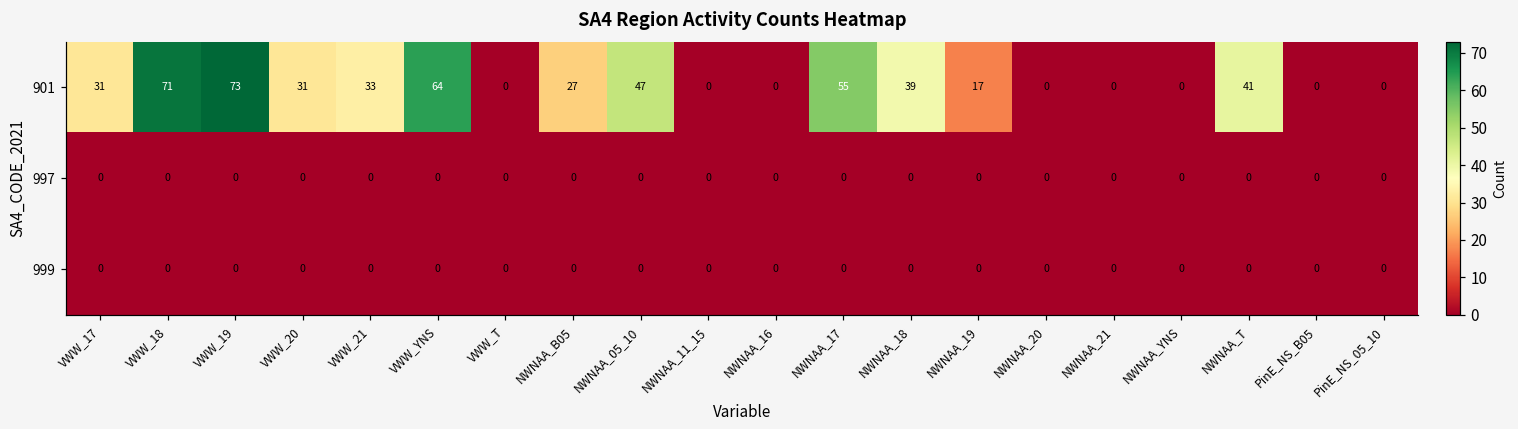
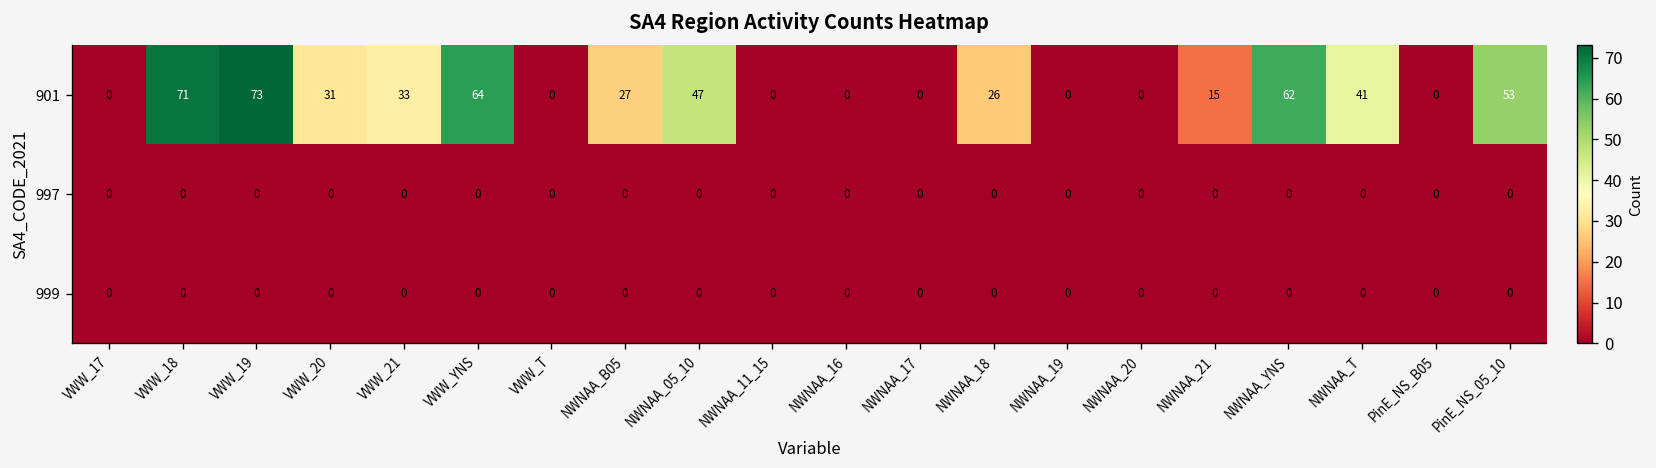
  {
    "901": {
-     "VWW_17": 31,
+     "VWW_17": 0,
      "VWW_18": 71,
      "VWW_19": 73,
      "VWW_20": 31,
      "VWW_21": 33,
      "VWW_YNS": 64,
      "VWW_T": 0,
      "NWNAA_B05": 27,
      "NWNAA_05_10": 47,
      "NWNAA_11_15": 0,
      "NWNAA_16": 0,
-     "NWNAA_17": 55,
-     "NWNAA_18": 39,
-     "NWNAA_19": 17,
+     "NWNAA_17": 0,
+     "NWNAA_18": 26,
+     "NWNAA_19": 0,
      "NWNAA_20": 0,
-     "NWNAA_21": 0,
-     "NWNAA_YNS": 0,
+     "NWNAA_21": 15,
+     "NWNAA_YNS": 62,
      "NWNAA_T": 41,
      "PinE_NS_B05": 0,
-     "PinE_NS_05_10": 0
+     "PinE_NS_05_10": 53
    },
    "997": {
      "VWW_17": 0,
      "VWW_18": 0,
      "VWW_19": 0,
      "VWW_20": 0,
      "VWW_21": 0,
      "VWW_YNS": 0,
      "VWW_T": 0,
      "NWNAA_B05": 0,
      "NWNAA_05_10": 0,
      "NWNAA_11_15": 0,
      "NWNAA_16": 0,
      "NWNAA_17": 0,
      "NWNAA_18": 0,
      "NWNAA_19": 0,
      "NWNAA_20": 0,
      "NWNAA_21": 0,
      "NWNAA_YNS": 0,
      "NWNAA_T": 0,
      "PinE_NS_B05": 0,
      "PinE_NS_05_10": 0
    },
    "999": {
      "VWW_17": 0,
      "VWW_18": 0,
      "VWW_19": 0,
      "VWW_20": 0,
      "VWW_21": 0,
      "VWW_YNS": 0,
      "VWW_T": 0,
      "NWNAA_B05": 0,
      "NWNAA_05_10": 0,
      "NWNAA_11_15": 0,
      "NWNAA_16": 0,
      "NWNAA_17": 0,
      "NWNAA_18": 0,
      "NWNAA_19": 0,
      "NWNAA_20": 0,
      "NWNAA_21": 0,
      "NWNAA_YNS": 0,
      "NWNAA_T": 0,
      "PinE_NS_B05": 0,
      "PinE_NS_05_10": 0
    }
  }
